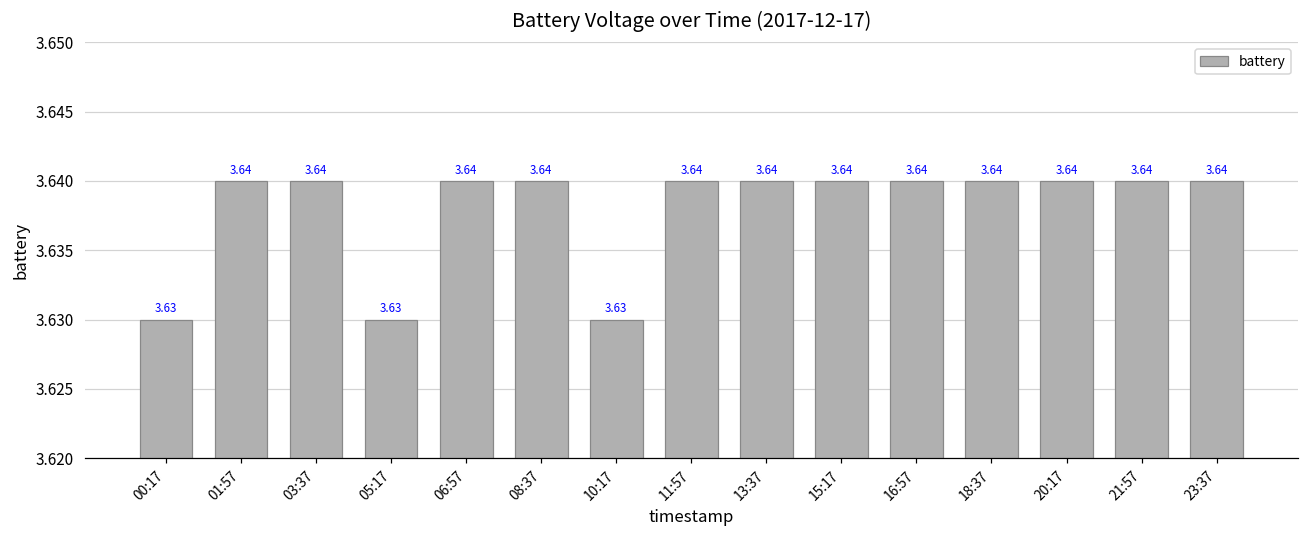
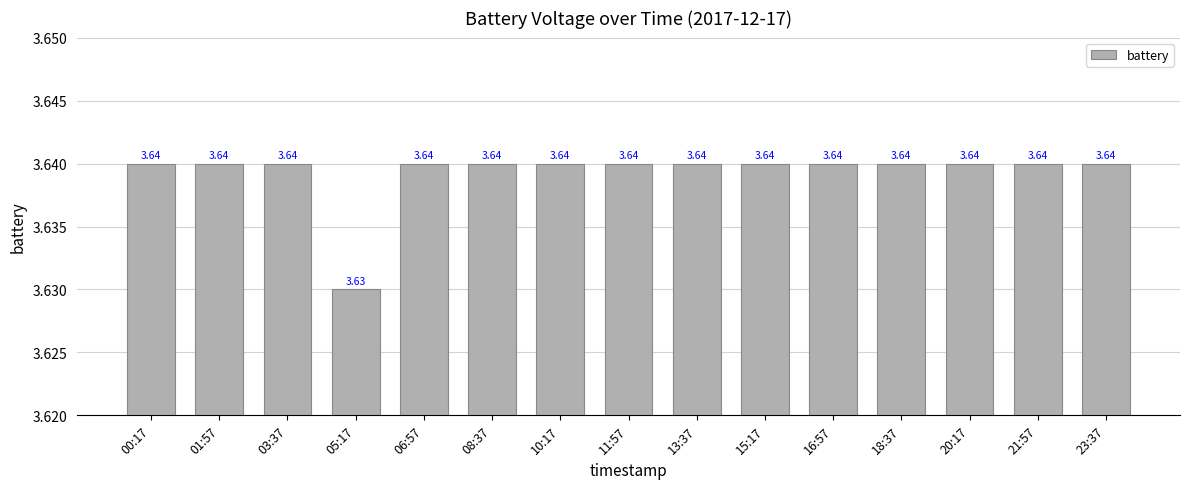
  {
-   "00:17": 3.63,
+   "00:17": 3.64,
    "01:57": 3.64,
    "03:37": 3.64,
    "05:17": 3.63,
    "06:57": 3.64,
    "08:37": 3.64,
-   "10:17": 3.63,
+   "10:17": 3.64,
    "11:57": 3.64,
    "13:37": 3.64,
    "15:17": 3.64,
    "16:57": 3.64,
    "18:37": 3.64,
    "20:17": 3.64,
    "21:57": 3.64,
    "23:37": 3.64
  }
